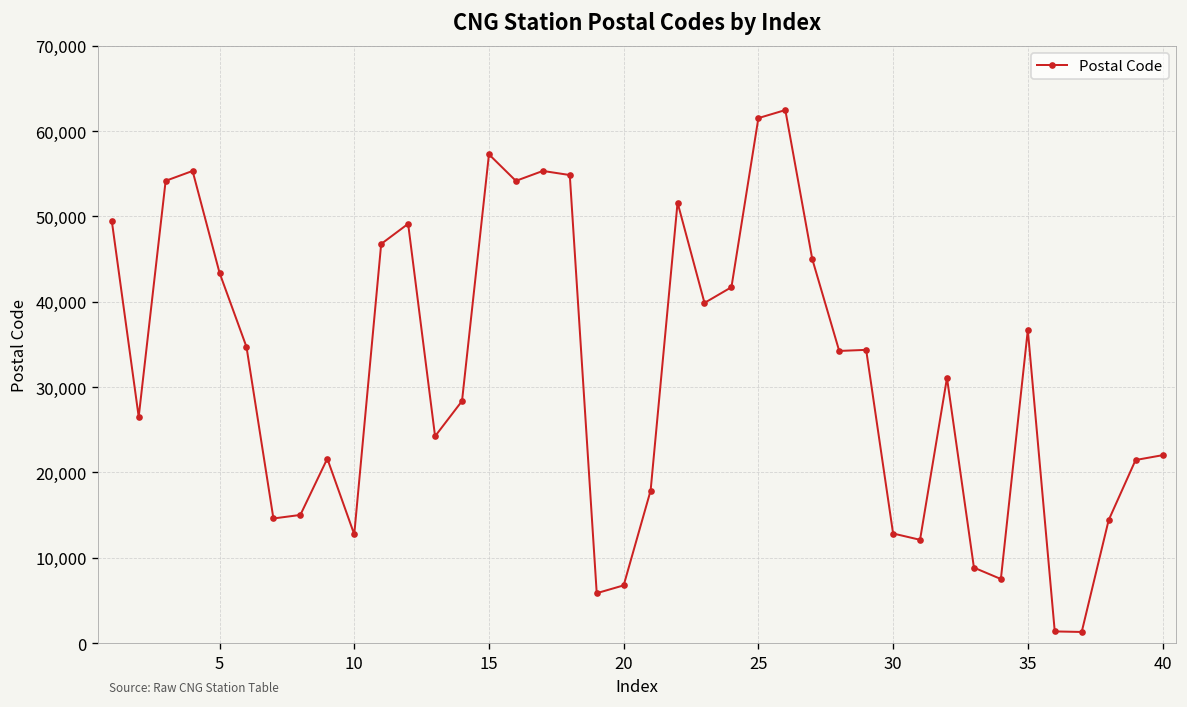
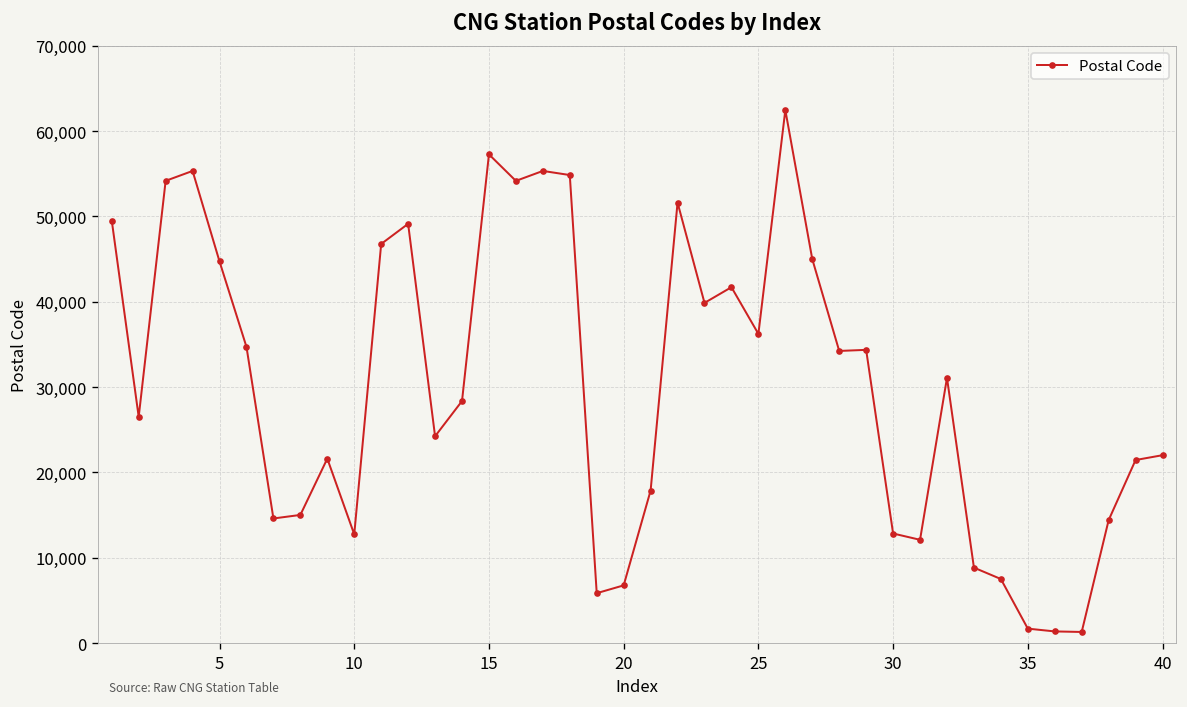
  {
-   "5": "43,000",
+   "5": "45,000",
    "10": "13,000",
    "15": "57,000",
    "20": "7,000",
-   "25": "62,000",
+   "25": "36,000",
    "30": "13,000",
-   "35": "37,000",
+   "35": "2,000",
    "40": "22,000"
  }
